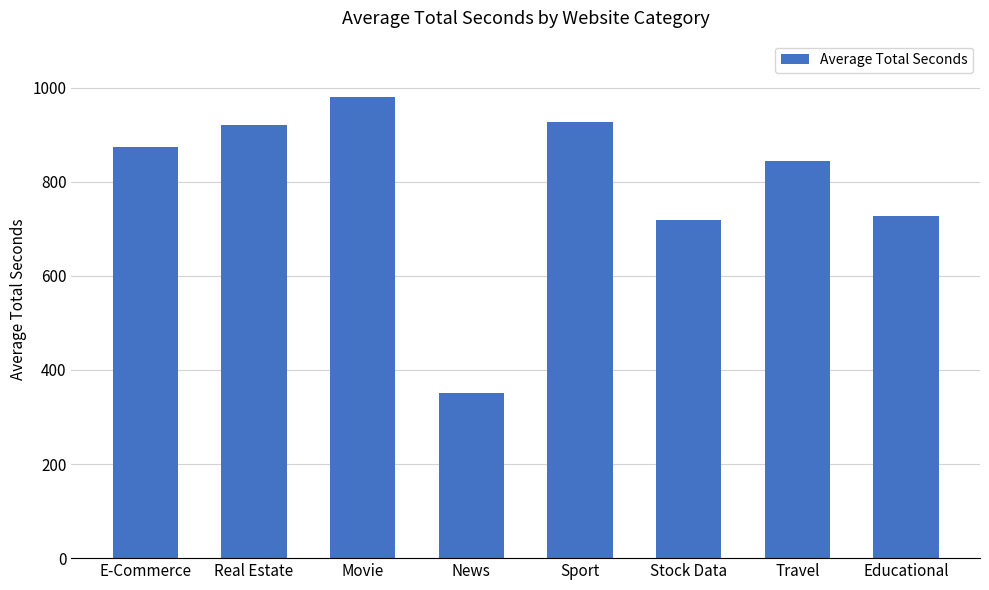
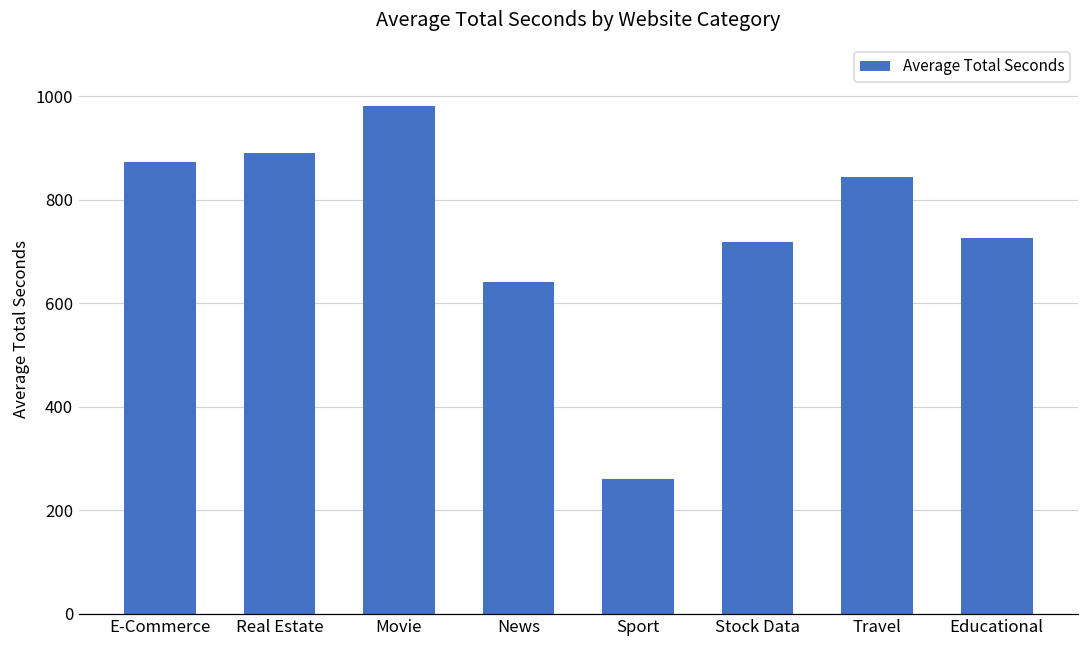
  {
    "E-Commerce": 870,
-   "Real Estate": 920,
+   "Real Estate": 890,
    "Movie": 980,
-   "News": 350,
-   "Sport": 930,
+   "News": 640,
+   "Sport": 260,
    "Stock Data": 720,
    "Travel": 850,
    "Educational": 730
  }
